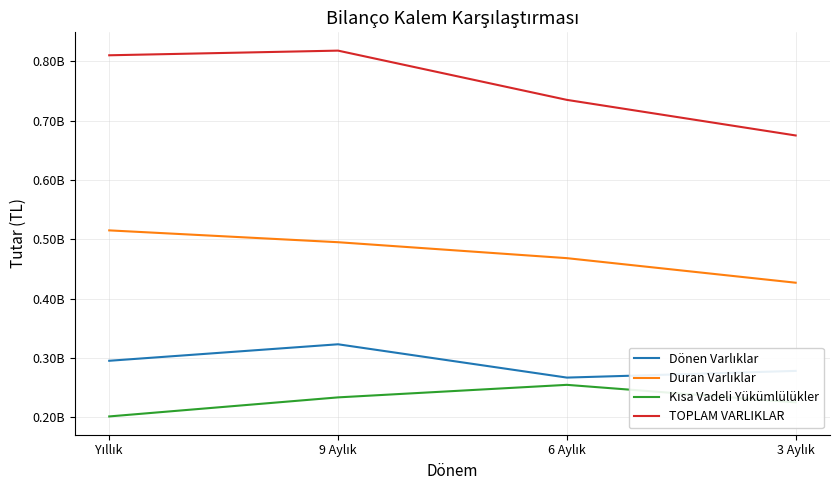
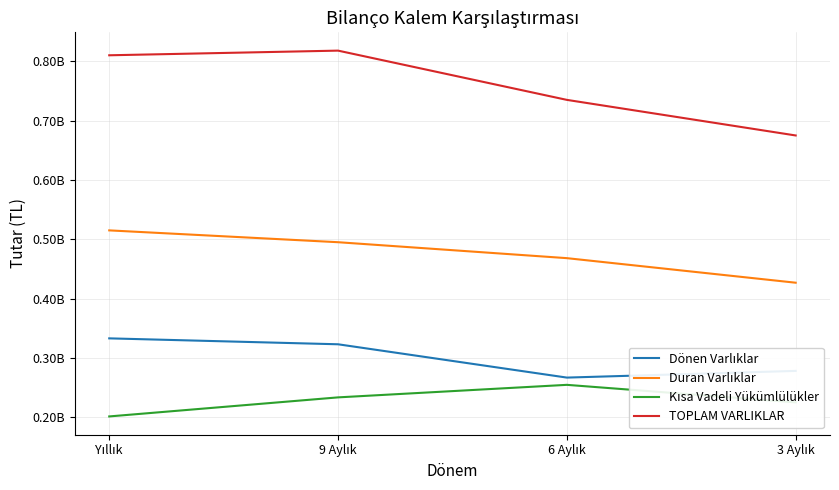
  {
    "Dönen Varlıklar": {
-     "Yıllık": 300000000,
+     "Yıllık": 330000000,
      "9 Aylık": 320000000,
      "6 Aylık": 270000000
    },
    "Duran Varlıklar": {
      "Yıllık": 520000000,
      "9 Aylık": 500000000,
      "6 Aylık": 470000000,
      "3 Aylık": 430000000
    },
    "Kısa Vadeli Yükümlülükler": {
      "Yıllık": 200000000,
      "9 Aylık": 230000000,
      "6 Aylık": 250000000
    },
    "TOPLAM VARLIKLAR": {
      "Yıllık": 810000000,
      "9 Aylık": 820000000,
      "6 Aylık": 740000000,
      "3 Aylık": 680000000
    }
  }
